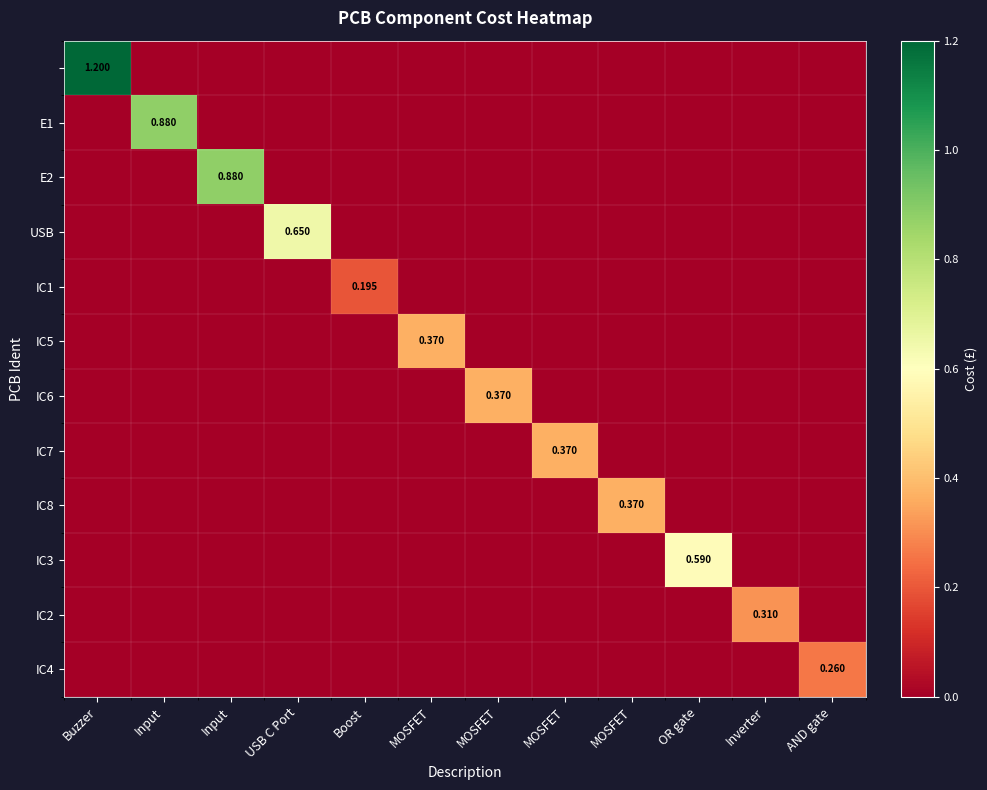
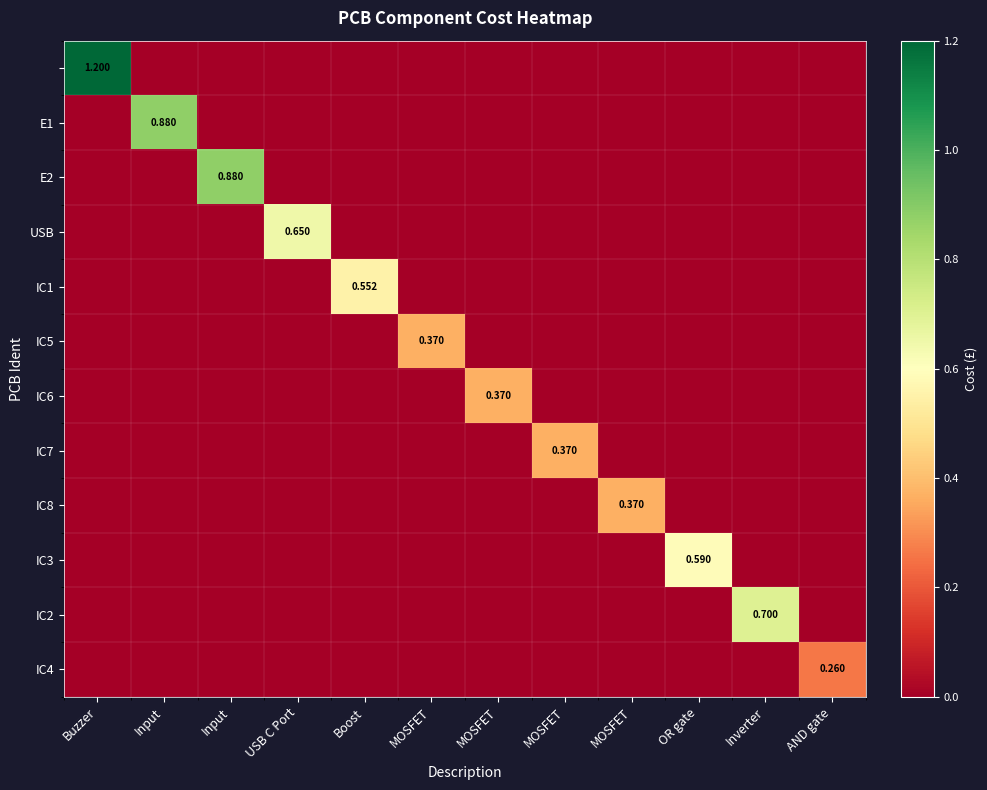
  {
    "USB": {
      "USB C Port": 0.650
    },
    "IC1": {
-     "Boost": 0.195
+     "Boost": 0.552
    },
    "IC3": {
      "OR gate": 0.590
    },
    "IC2": {
-     "Inverter": 0.310
+     "Inverter": 0.700
    },
    "IC4": {
      "AND gate": 0.260
    }
  }
